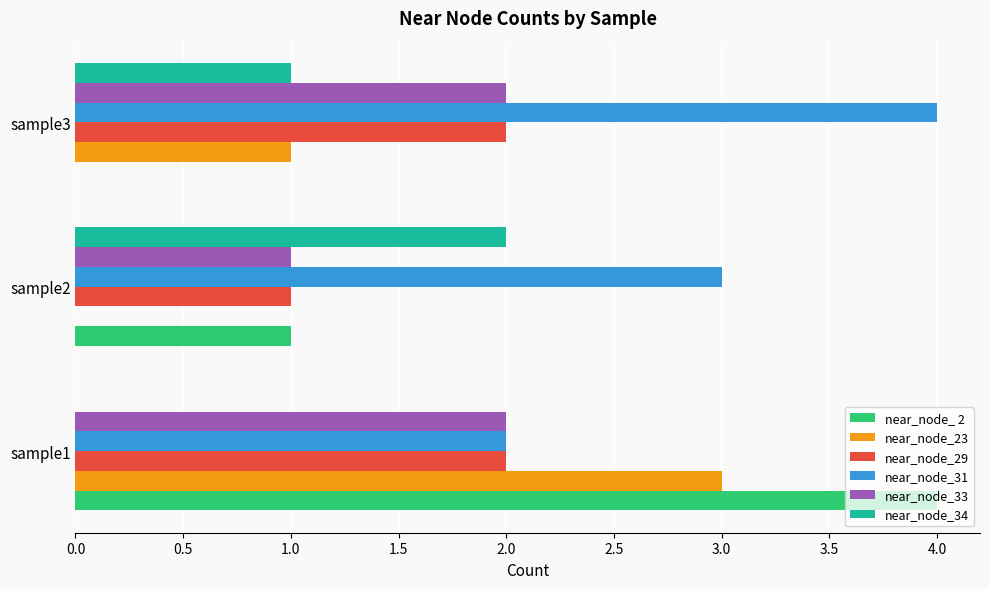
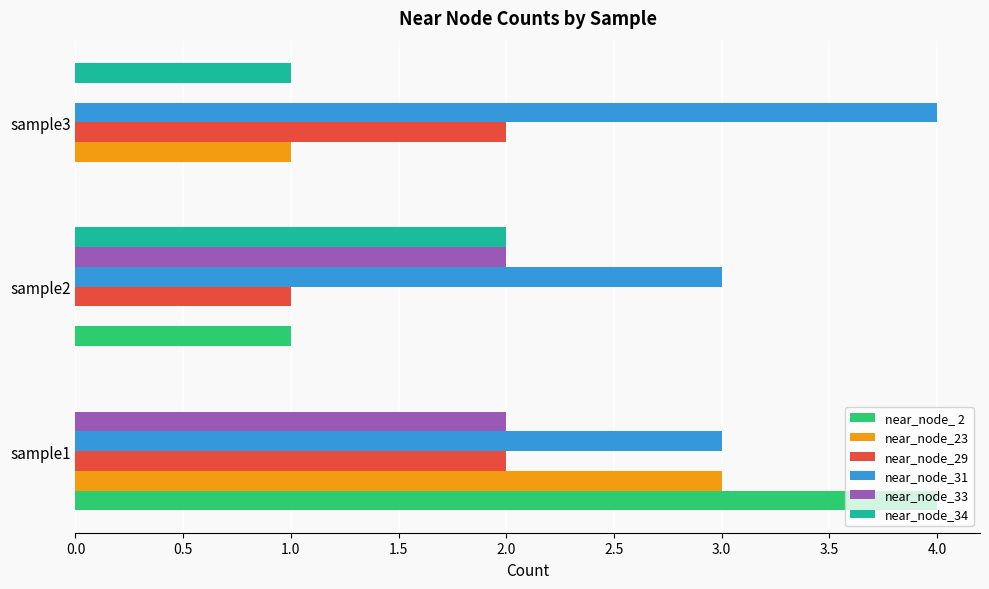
  {
    "near_node_23": {
      "sample3": 1,
      "sample2": 0,
      "sample1": 3
    },
    "near_node_29": {
      "sample3": 2,
      "sample2": 1,
      "sample1": 2
    },
    "near_node_31": {
      "sample3": 4,
      "sample2": 3,
-     "sample1": 2
+     "sample1": 3
    },
    "near_node_33": {
-     "sample3": 2,
-     "sample2": 1,
+     "sample3": 0,
+     "sample2": 2,
      "sample1": 2
    }
  }
